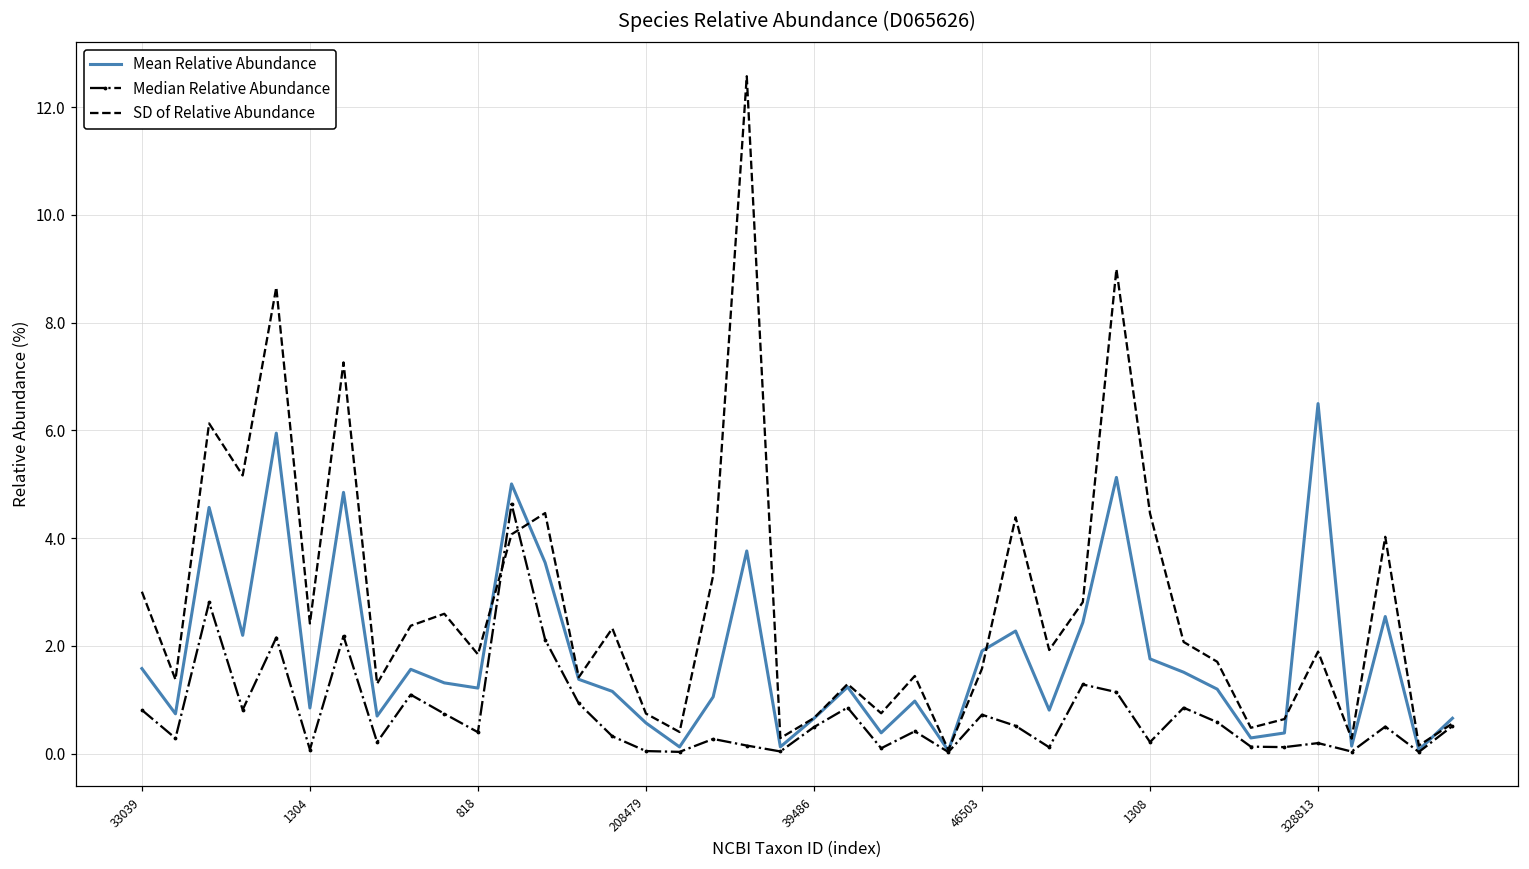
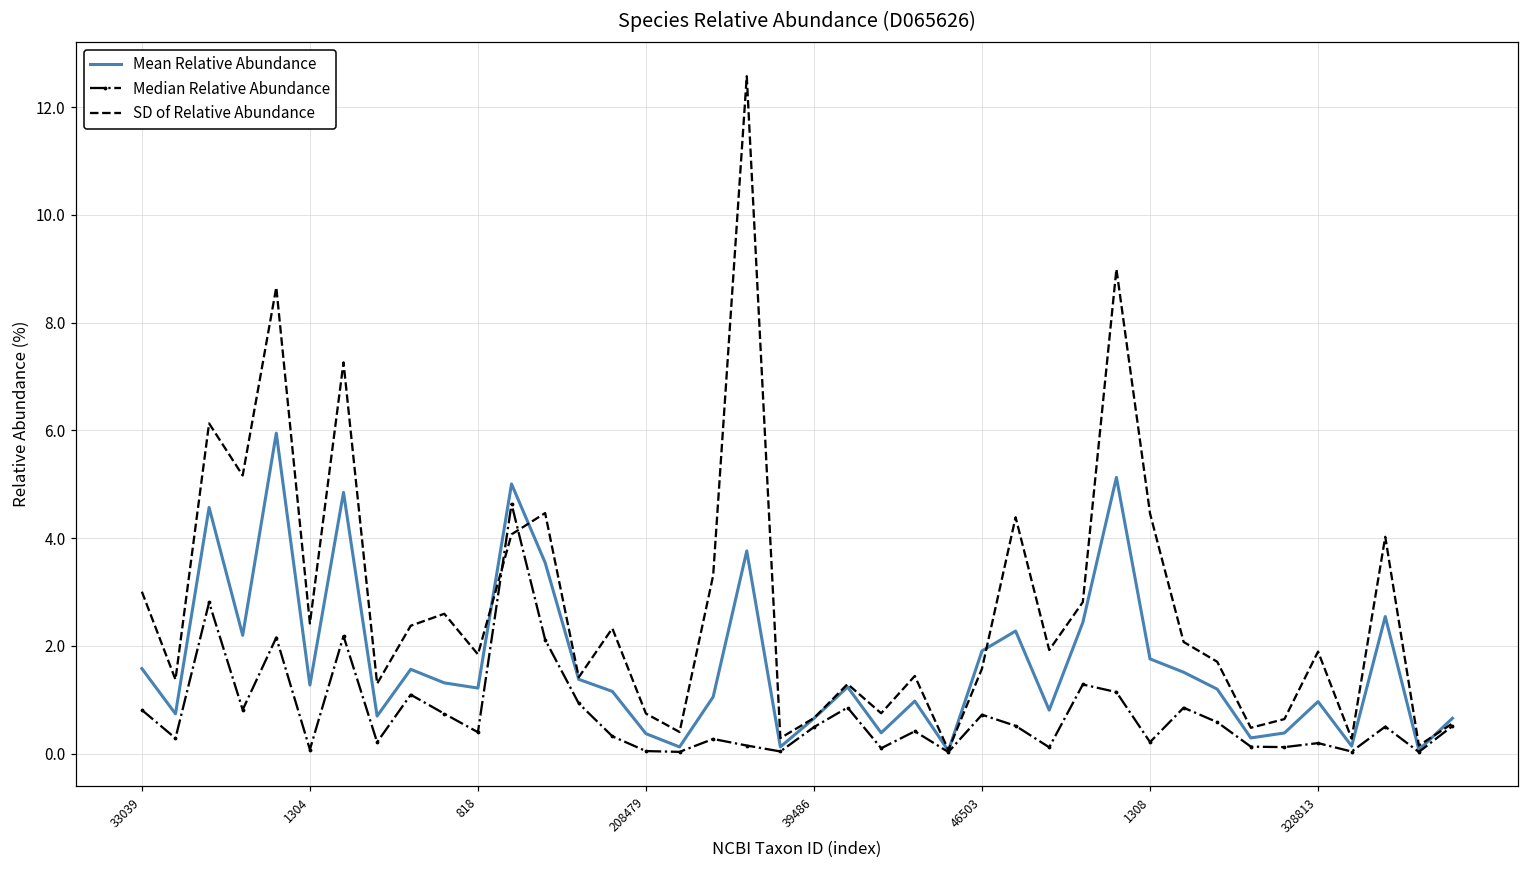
  {
    "Mean Relative Abundance": {
      "33039": 1.6,
-     "1304": 0.8,
+     "1304": 1.3,
      "818": 1.2,
-     "208479": 0.6,
+     "208479": 0.4,
      "46503": 1.9,
      "1308": 1.8,
-     "328813": 6.5
+     "328813": 1.0
    }
  }
